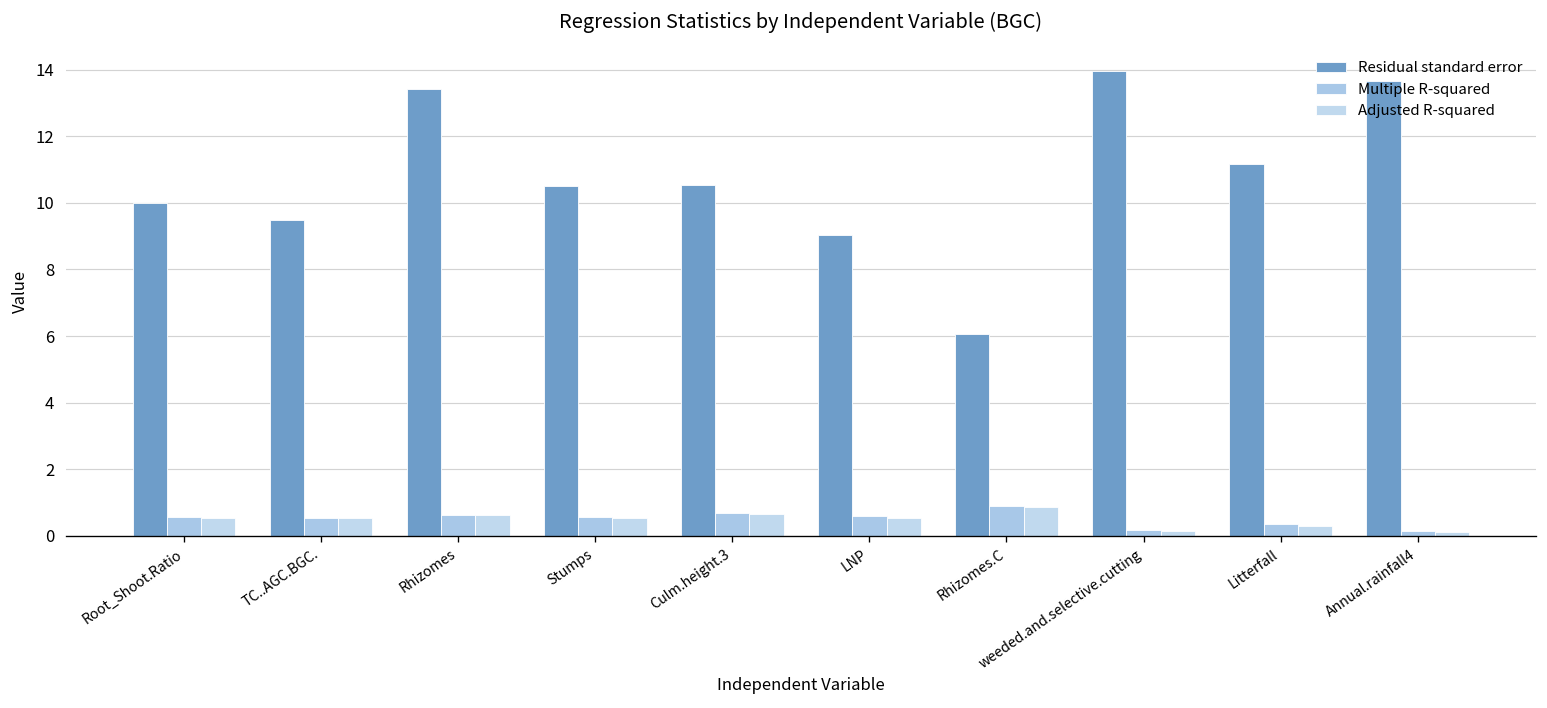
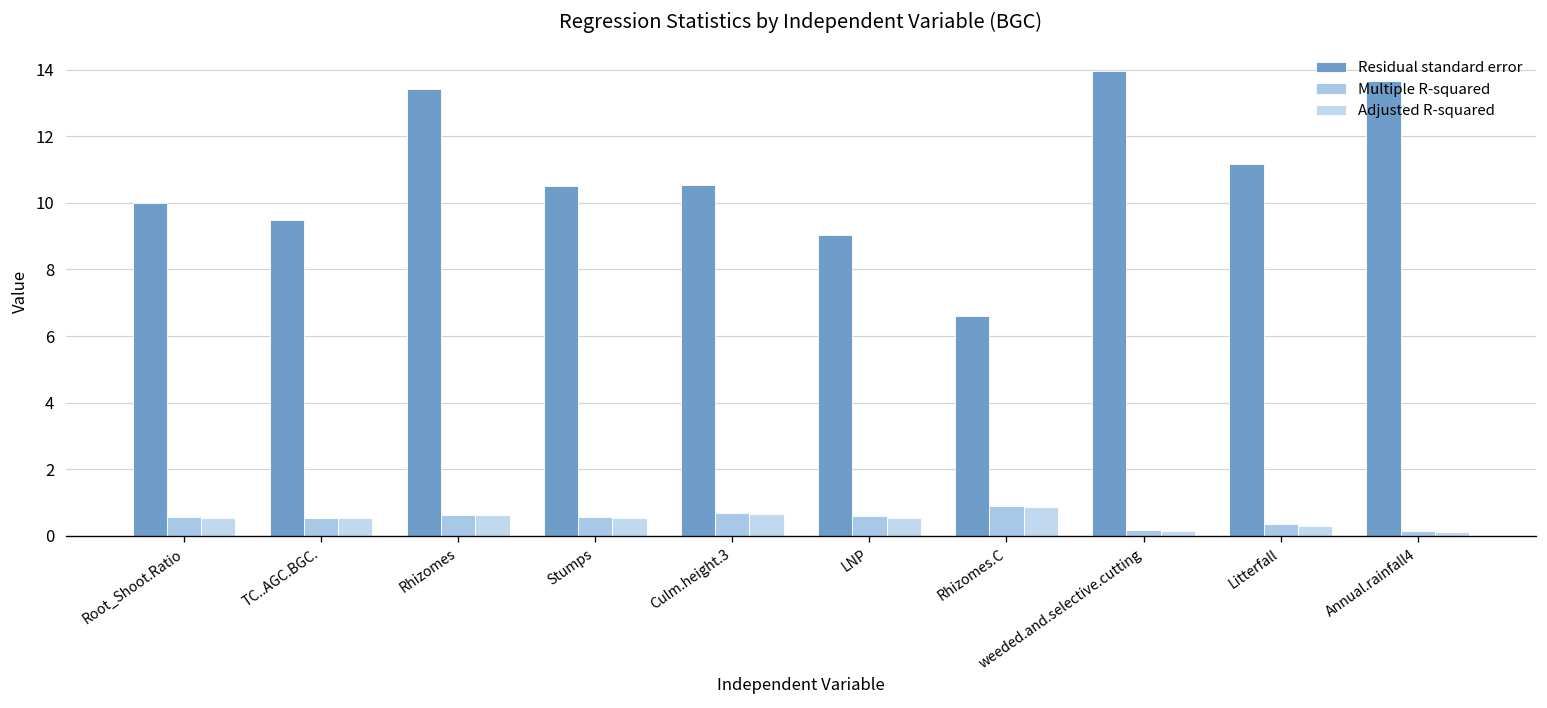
  {
    "Residual standard error": {
      "Root_Shoot.Ratio": 10.0,
      "TC..AGC.BGC.": 9.5,
      "Rhizomes": 13.4,
      "Stumps": 10.5,
      "Culm.height.3": 10.6,
      "LNP": 9.0,
-     "Rhizomes.C": 6.1,
+     "Rhizomes.C": 6.6,
      "weeded.and.selective.cutting": 14.0,
      "Litterfall": 11.2,
      "Annual.rainfall4": 13.7
    }
  }
